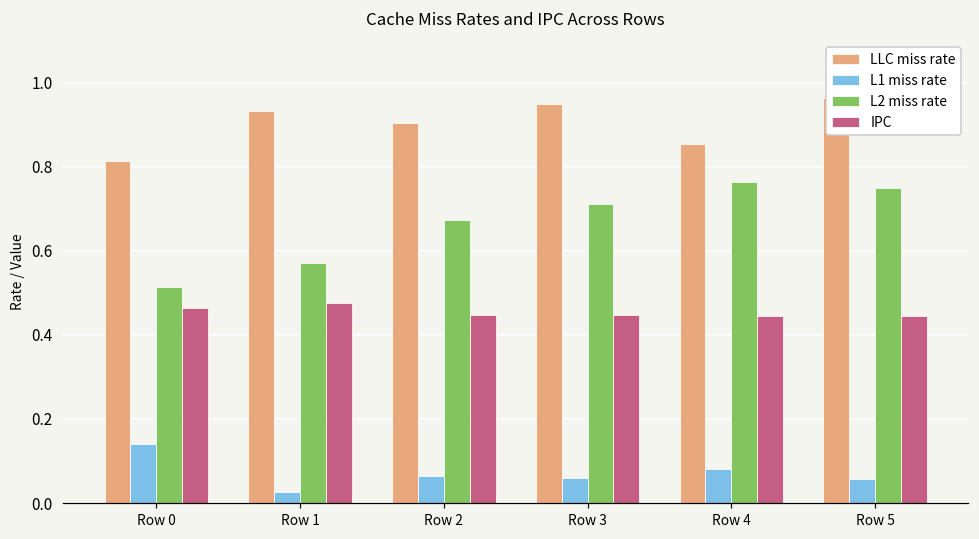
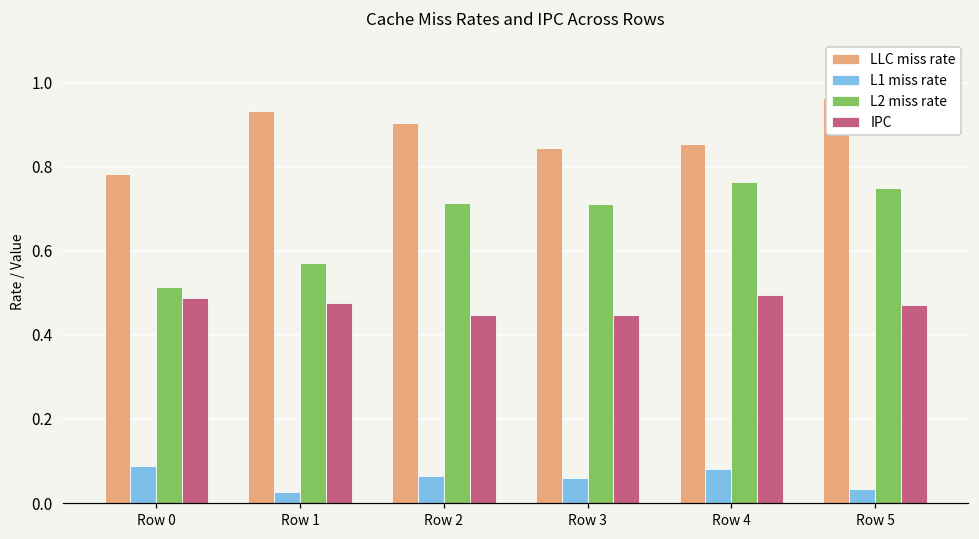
  {
    "LLC miss rate": {
-     "Row 0": 0.81,
+     "Row 0": 0.78,
      "Row 1": 0.93,
      "Row 2": 0.90,
-     "Row 3": 0.95,
+     "Row 3": 0.84,
      "Row 4": 0.85
    },
    "L1 miss rate": {
-     "Row 0": 0.14,
+     "Row 0": 0.09,
      "Row 1": 0.03,
      "Row 2": 0.06,
      "Row 3": 0.06,
      "Row 4": 0.08,
-     "Row 5": 0.06
+     "Row 5": 0.03
    },
    "L2 miss rate": {
      "Row 0": 0.51,
      "Row 1": 0.57,
-     "Row 2": 0.67,
+     "Row 2": 0.71,
      "Row 3": 0.71,
      "Row 4": 0.76,
      "Row 5": 0.75
    },
    "IPC": {
-     "Row 0": 0.46,
+     "Row 0": 0.49,
      "Row 1": 0.48,
      "Row 2": 0.45,
      "Row 3": 0.45,
-     "Row 4": 0.44,
-     "Row 5": 0.44
+     "Row 4": 0.49,
+     "Row 5": 0.47
    }
  }
